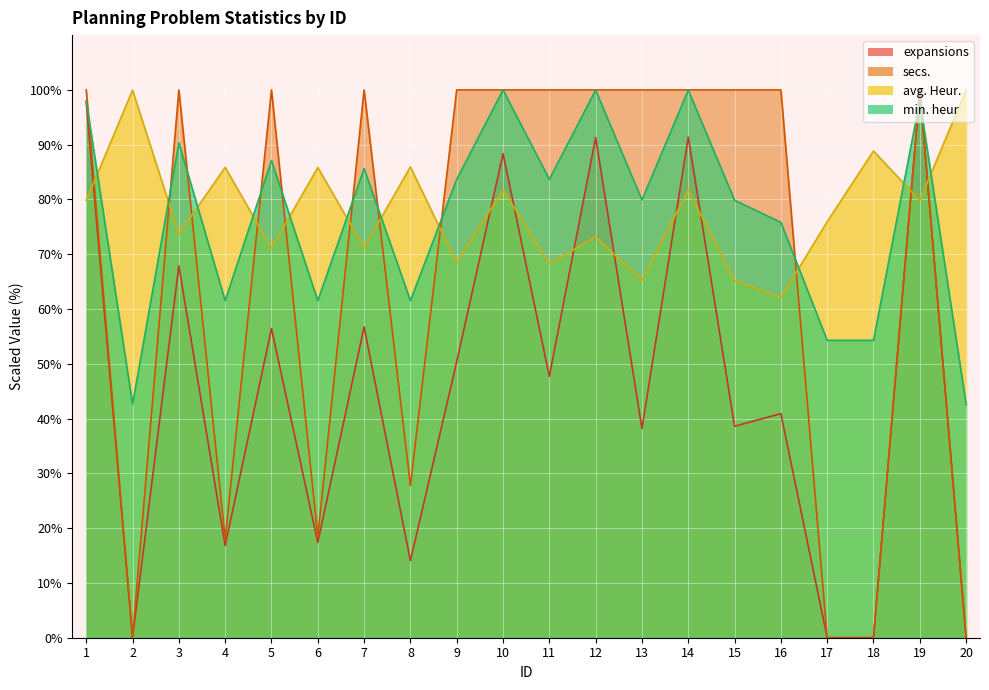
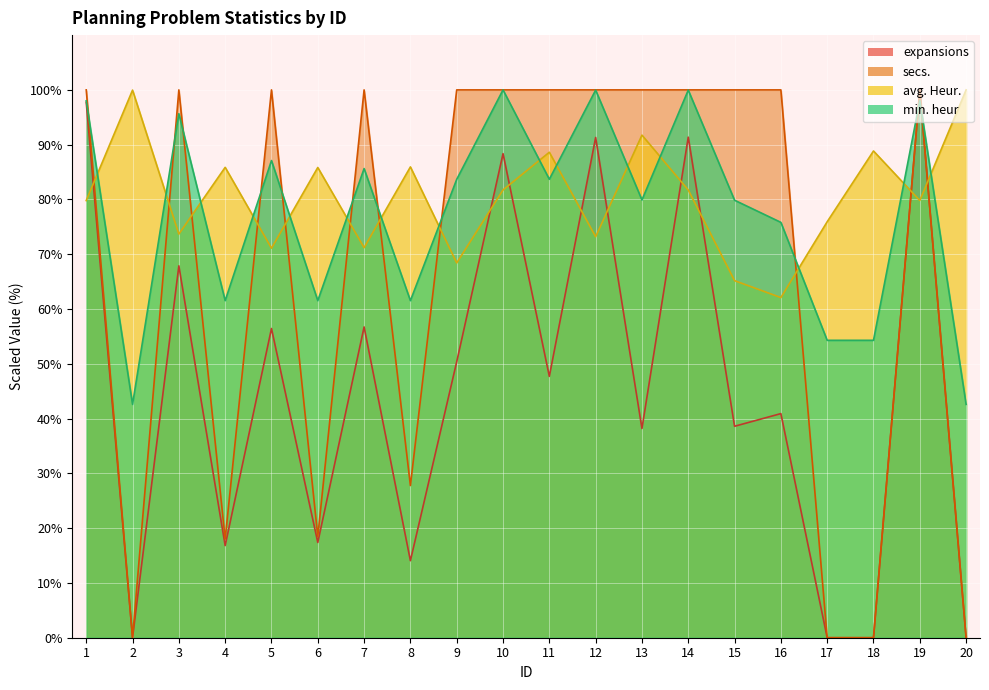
  {
    "avg. Heur.": {
      "1": "80%",
      "2": "100%",
      "3": "74%",
      "4": "86%",
      "5": "71%",
      "6": "86%",
      "7": "71%",
      "8": "86%",
      "9": "68%",
      "10": "82%",
-     "11": "68%",
+     "11": "89%",
      "12": "73%",
-     "13": "65%",
+     "13": "92%",
      "14": "82%",
      "15": "65%",
      "16": "62%",
      "17": "76%",
      "18": "89%",
      "19": "80%"
    },
    "min. heur": {
      "2": "43%",
-     "3": "90%",
+     "3": "96%",
      "4": "62%",
      "5": "87%",
      "6": "62%",
      "7": "86%",
      "8": "62%",
      "9": "84%",
      "11": "84%",
      "13": "80%",
      "15": "80%",
      "16": "76%",
      "17": "54%",
      "18": "54%",
      "20": "43%"
    }
  }
